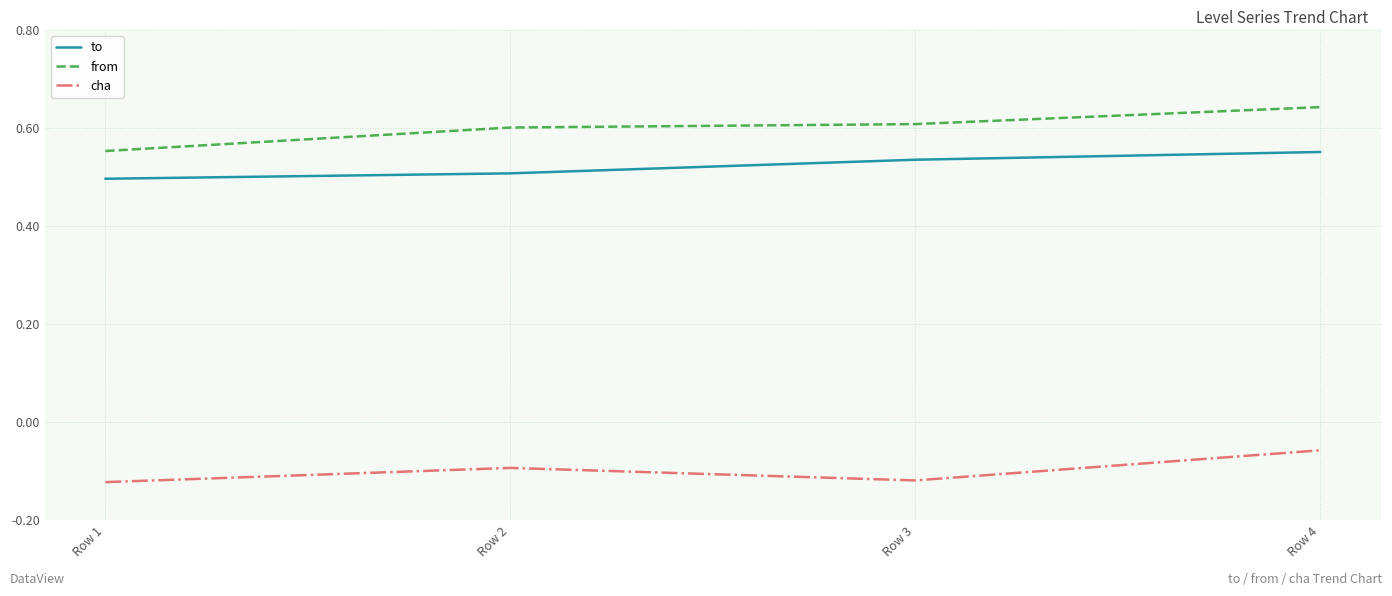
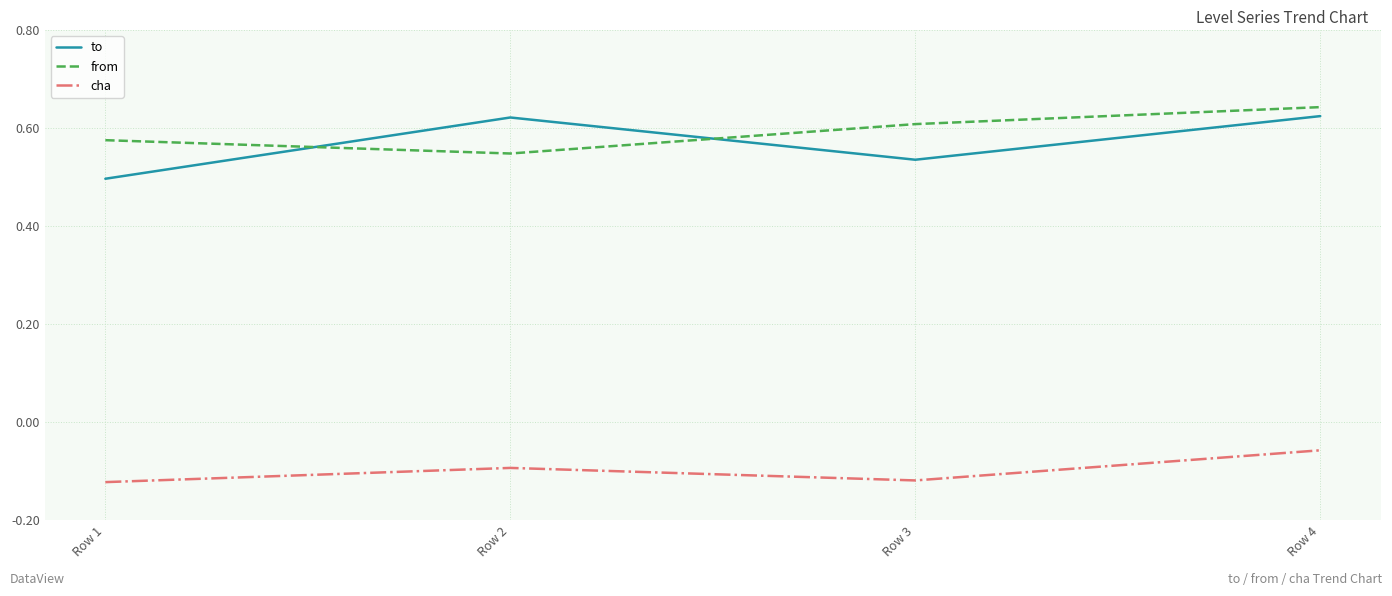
  {
    "to": {
      "Row 1": 0.50,
-     "Row 2": 0.51,
+     "Row 2": 0.62,
      "Row 3": 0.54,
-     "Row 4": 0.55
+     "Row 4": 0.62
    },
    "from": {
-     "Row 1": 0.55,
-     "Row 2": 0.60,
+     "Row 1": 0.58,
+     "Row 2": 0.55,
      "Row 3": 0.61,
      "Row 4": 0.64
    },
    "cha": {
      "Row 1": -0.12,
      "Row 2": -0.09,
      "Row 3": -0.12,
      "Row 4": -0.06
    }
  }
